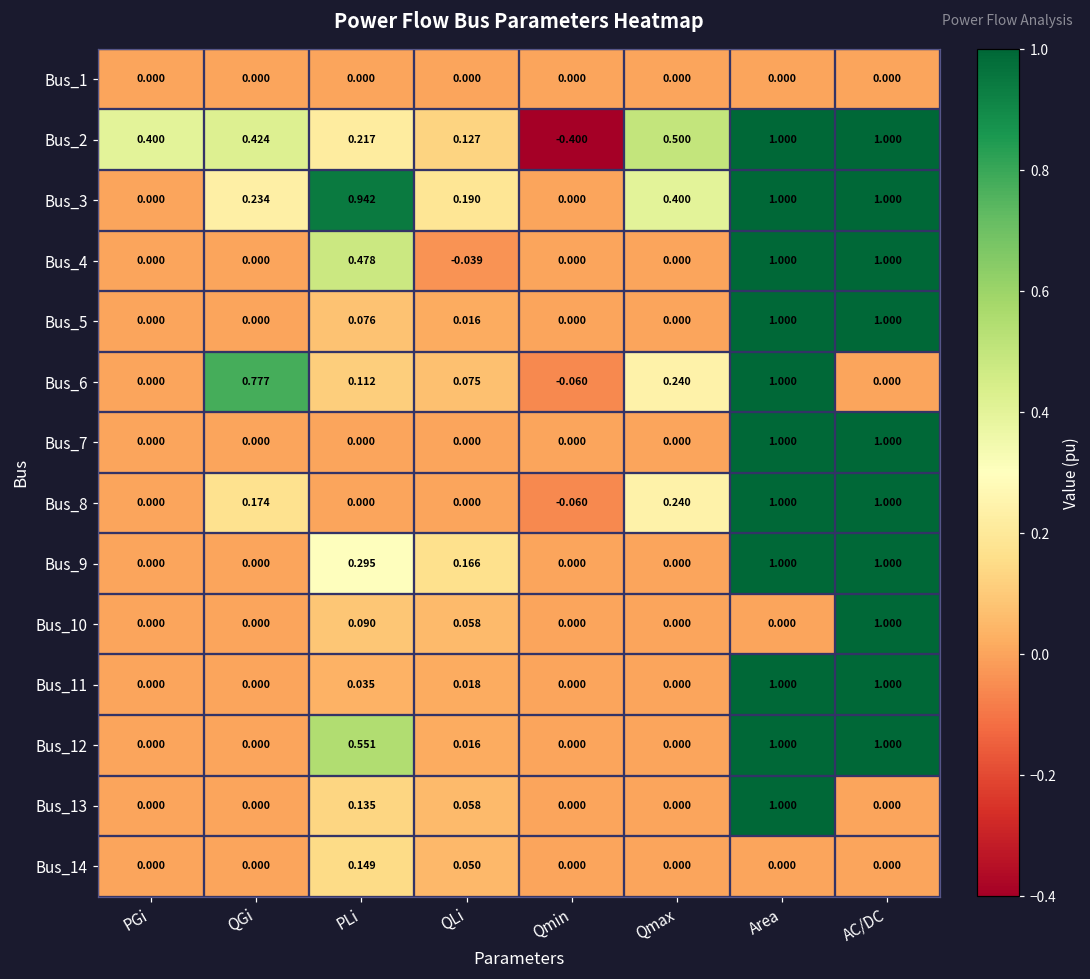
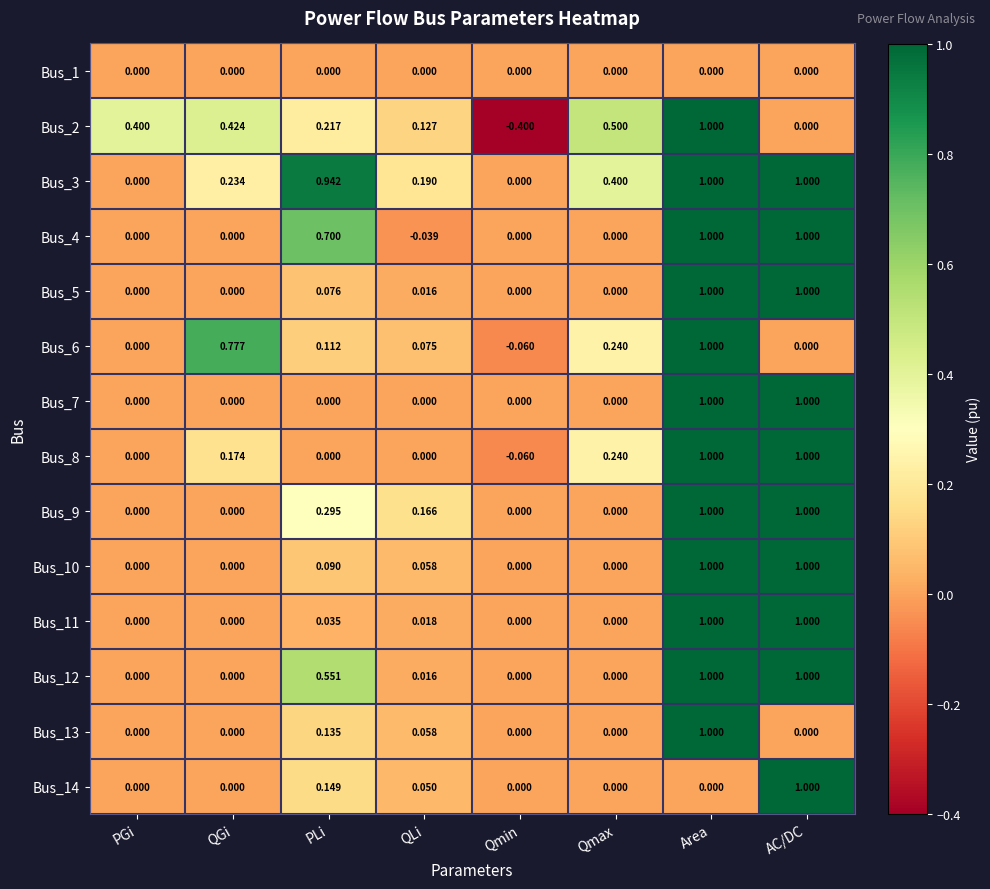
  {
    "Bus_1": {
      "PGi": 0.000,
      "QGi": 0.000,
      "PLi": 0.000,
      "QLi": 0.000,
      "Qmin": 0.000,
      "Qmax": 0.000,
      "Area": 0.000,
      "AC/DC": 0.000
    },
    "Bus_2": {
      "PGi": 0.400,
      "QGi": 0.424,
      "PLi": 0.217,
      "QLi": 0.127,
      "Qmin": -0.400,
      "Qmax": 0.500,
      "Area": 1.000,
-     "AC/DC": 1.000
+     "AC/DC": 0.000
    },
    "Bus_3": {
      "PGi": 0.000,
      "QGi": 0.234,
      "PLi": 0.942,
      "QLi": 0.190,
      "Qmin": 0.000,
      "Qmax": 0.400,
      "Area": 1.000,
      "AC/DC": 1.000
    },
    "Bus_4": {
      "PGi": 0.000,
      "QGi": 0.000,
-     "PLi": 0.478,
+     "PLi": 0.700,
      "QLi": -0.039,
      "Qmin": 0.000,
      "Qmax": 0.000,
      "Area": 1.000,
      "AC/DC": 1.000
    },
    "Bus_5": {
      "PGi": 0.000,
      "QGi": 0.000,
      "PLi": 0.076,
      "QLi": 0.016,
      "Qmin": 0.000,
      "Qmax": 0.000,
      "Area": 1.000,
      "AC/DC": 1.000
    },
    "Bus_6": {
      "PGi": 0.000,
      "QGi": 0.777,
      "PLi": 0.112,
      "QLi": 0.075,
      "Qmin": -0.060,
      "Qmax": 0.240,
      "Area": 1.000,
      "AC/DC": 0.000
    },
    "Bus_7": {
      "PGi": 0.000,
      "QGi": 0.000,
      "PLi": 0.000,
      "QLi": 0.000,
      "Qmin": 0.000,
      "Qmax": 0.000,
      "Area": 1.000,
      "AC/DC": 1.000
    },
    "Bus_8": {
      "PGi": 0.000,
      "QGi": 0.174,
      "PLi": 0.000,
      "QLi": 0.000,
      "Qmin": -0.060,
      "Qmax": 0.240,
      "Area": 1.000,
      "AC/DC": 1.000
    },
    "Bus_9": {
      "PGi": 0.000,
      "QGi": 0.000,
      "PLi": 0.295,
      "QLi": 0.166,
      "Qmin": 0.000,
      "Qmax": 0.000,
      "Area": 1.000,
      "AC/DC": 1.000
    },
    "Bus_10": {
      "PGi": 0.000,
      "QGi": 0.000,
      "PLi": 0.090,
      "QLi": 0.058,
      "Qmin": 0.000,
      "Qmax": 0.000,
-     "Area": 0.000,
+     "Area": 1.000,
      "AC/DC": 1.000
    },
    "Bus_11": {
      "PGi": 0.000,
      "QGi": 0.000,
      "PLi": 0.035,
      "QLi": 0.018,
      "Qmin": 0.000,
      "Qmax": 0.000,
      "Area": 1.000,
      "AC/DC": 1.000
    },
    "Bus_12": {
      "PGi": 0.000,
      "QGi": 0.000,
      "PLi": 0.551,
      "QLi": 0.016,
      "Qmin": 0.000,
      "Qmax": 0.000,
      "Area": 1.000,
      "AC/DC": 1.000
    },
    "Bus_13": {
      "PGi": 0.000,
      "QGi": 0.000,
      "PLi": 0.135,
      "QLi": 0.058,
      "Qmin": 0.000,
      "Qmax": 0.000,
      "Area": 1.000,
      "AC/DC": 0.000
    },
    "Bus_14": {
      "PGi": 0.000,
      "QGi": 0.000,
      "PLi": 0.149,
      "QLi": 0.050,
      "Qmin": 0.000,
      "Qmax": 0.000,
      "Area": 0.000,
-     "AC/DC": 0.000
+     "AC/DC": 1.000
    }
  }
